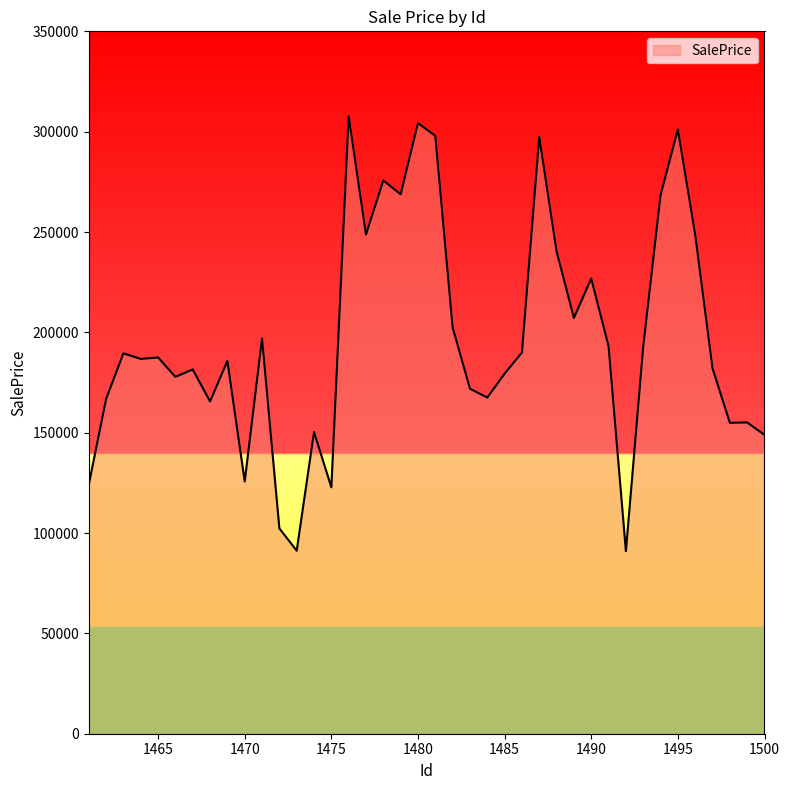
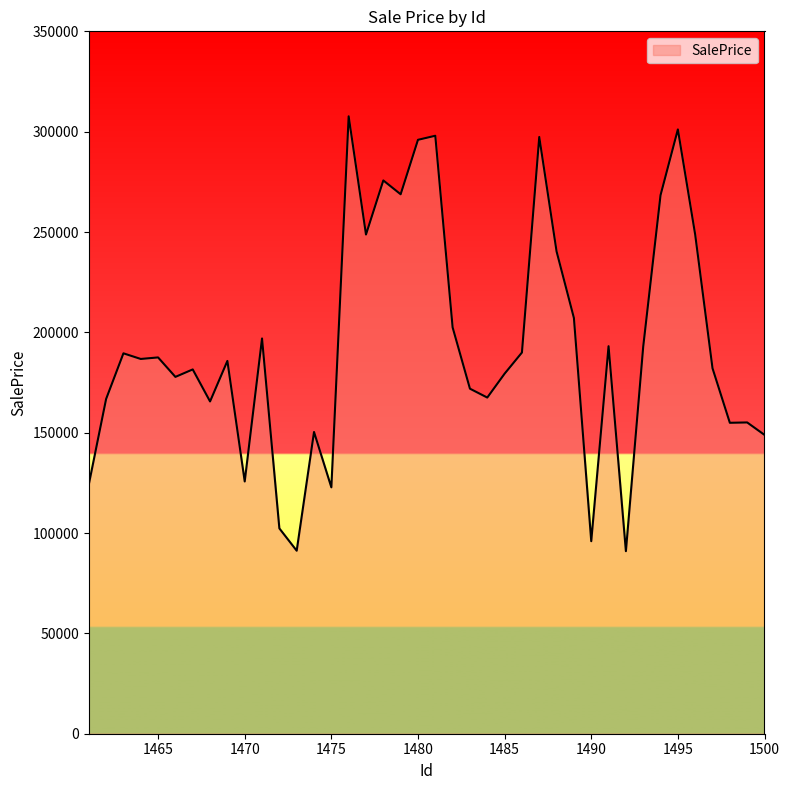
  {
    "1465": 188000,
    "1470": 126000,
    "1475": 123000,
-   "1480": 304000,
+   "1480": 296000,
    "1485": 179000,
-   "1490": 227000,
+   "1490": 96000,
    "1495": 301000,
    "1500": 149000
  }
